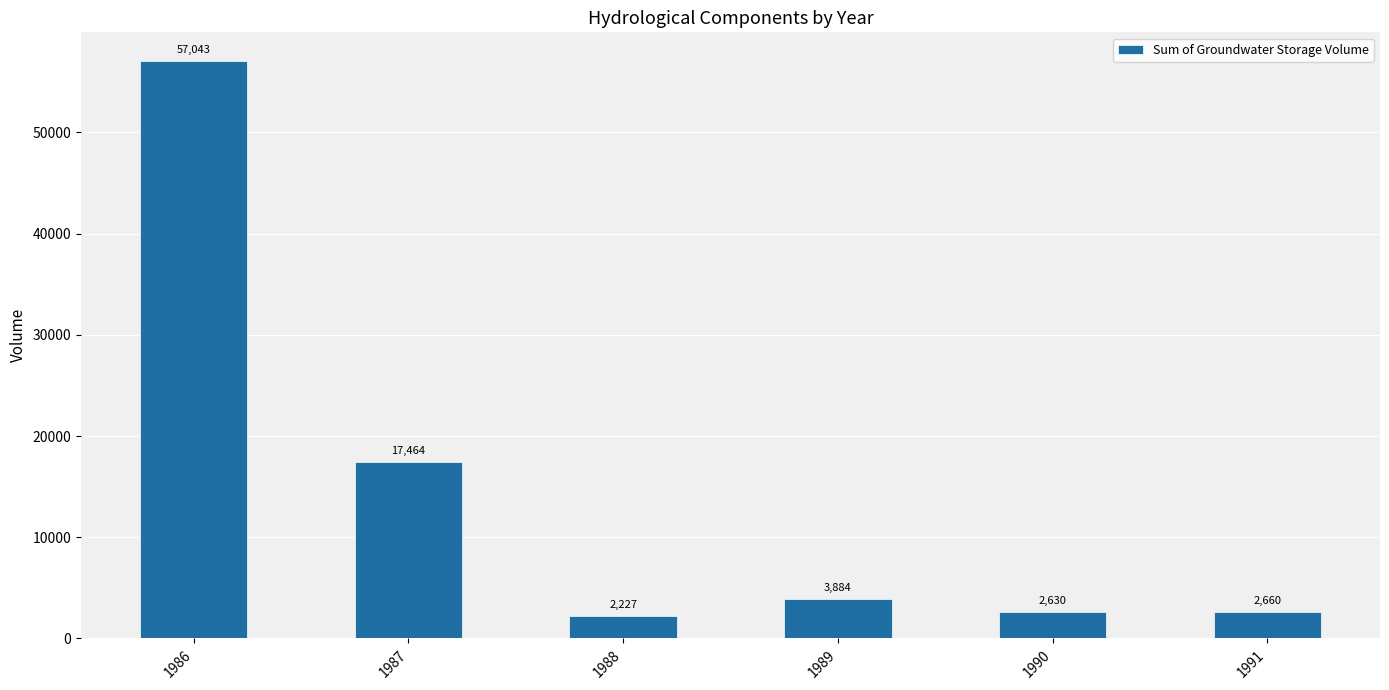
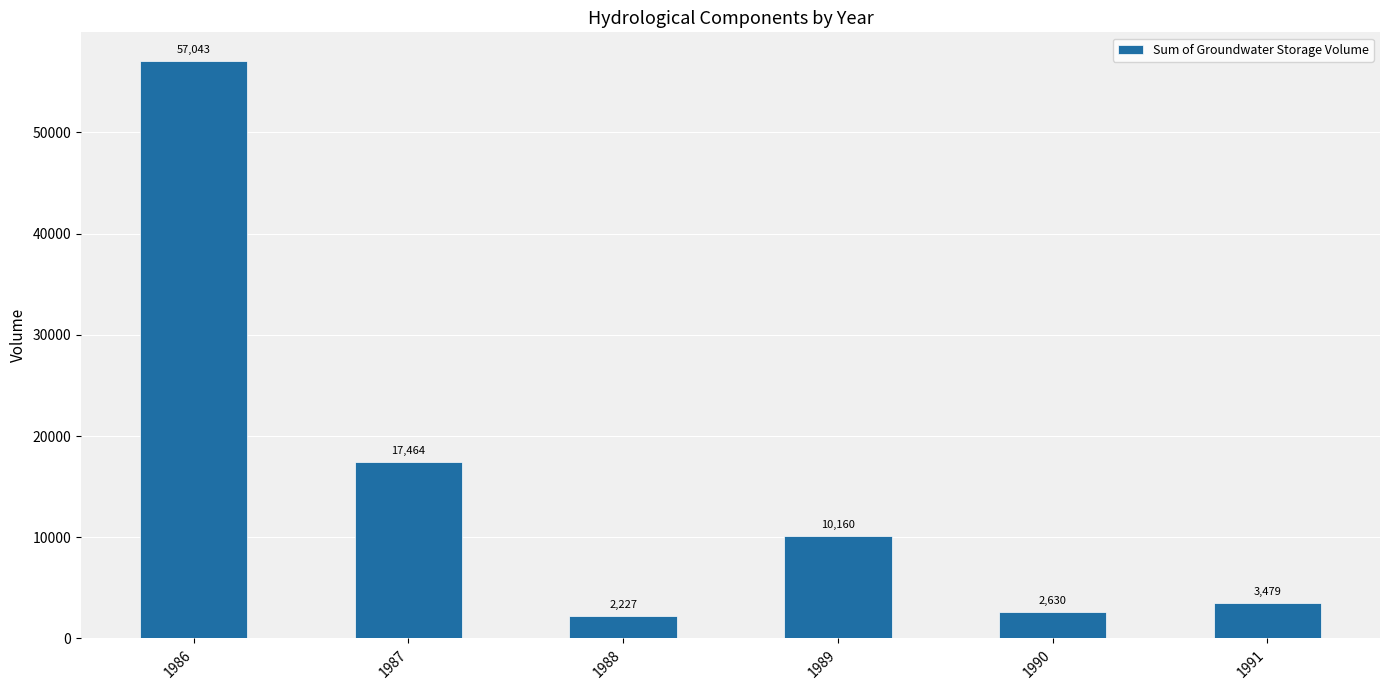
  {
    "1986": "57,043",
    "1987": "17,464",
    "1988": "2,227",
-   "1989": "3,884",
+   "1989": "10,160",
    "1990": "2,630",
-   "1991": "2,660"
+   "1991": "3,479"
  }
